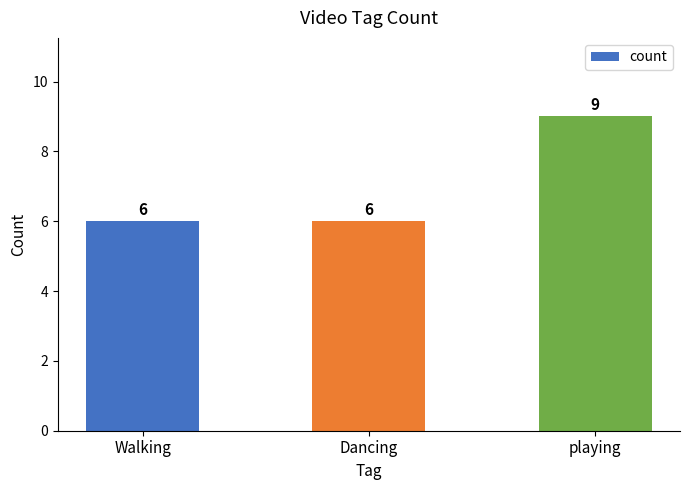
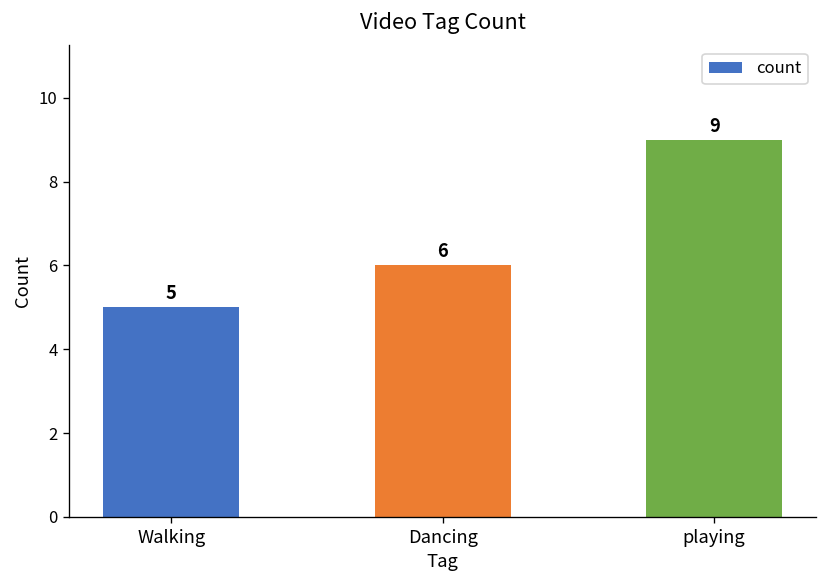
  {
-   "Walking": 6,
+   "Walking": 5,
    "Dancing": 6,
    "playing": 9
  }
